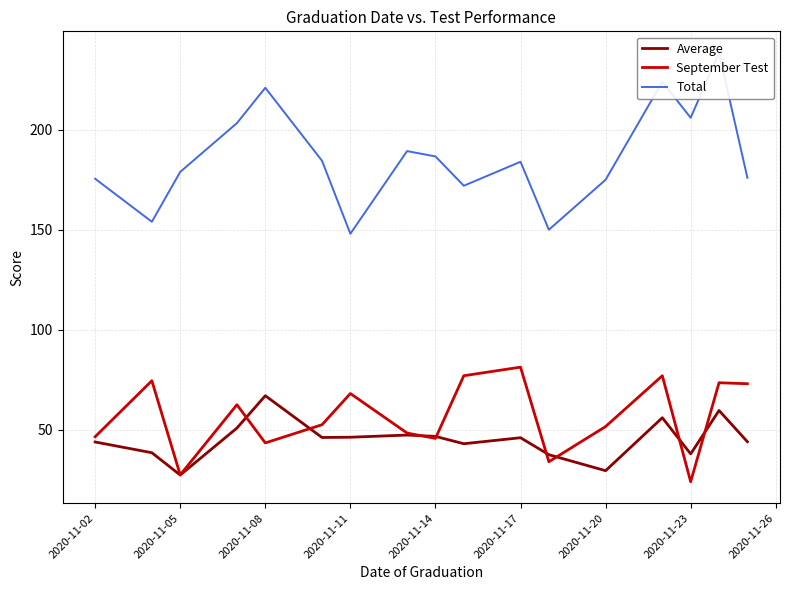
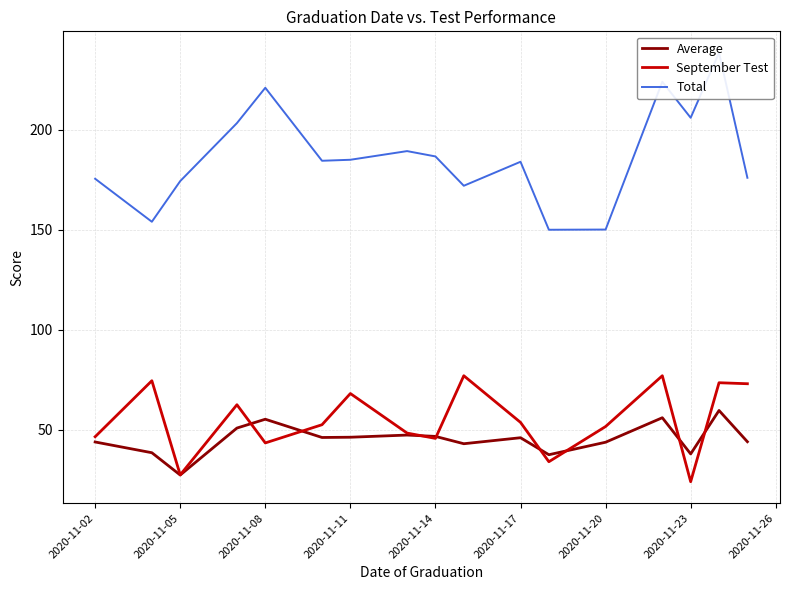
  {
    "Average": {
      "2020-11-02": 44,
-     "2020-11-08": 67,
+     "2020-11-08": 55,
      "2020-11-11": 46,
      "2020-11-17": 46,
-     "2020-11-20": 30,
+     "2020-11-20": 44,
      "2020-11-23": 38
    },
    "September Test": {
      "2020-11-02": 47,
      "2020-11-08": 43,
      "2020-11-11": 68,
-     "2020-11-17": 81,
+     "2020-11-17": 54,
      "2020-11-20": 52,
      "2020-11-23": 24
    },
    "Total": {
      "2020-11-02": 176,
-     "2020-11-05": 179,
+     "2020-11-05": 174,
      "2020-11-08": 221,
-     "2020-11-11": 148,
+     "2020-11-11": 185,
      "2020-11-14": 187,
      "2020-11-17": 184,
-     "2020-11-20": 175,
+     "2020-11-20": 150,
      "2020-11-23": 206
    }
  }
